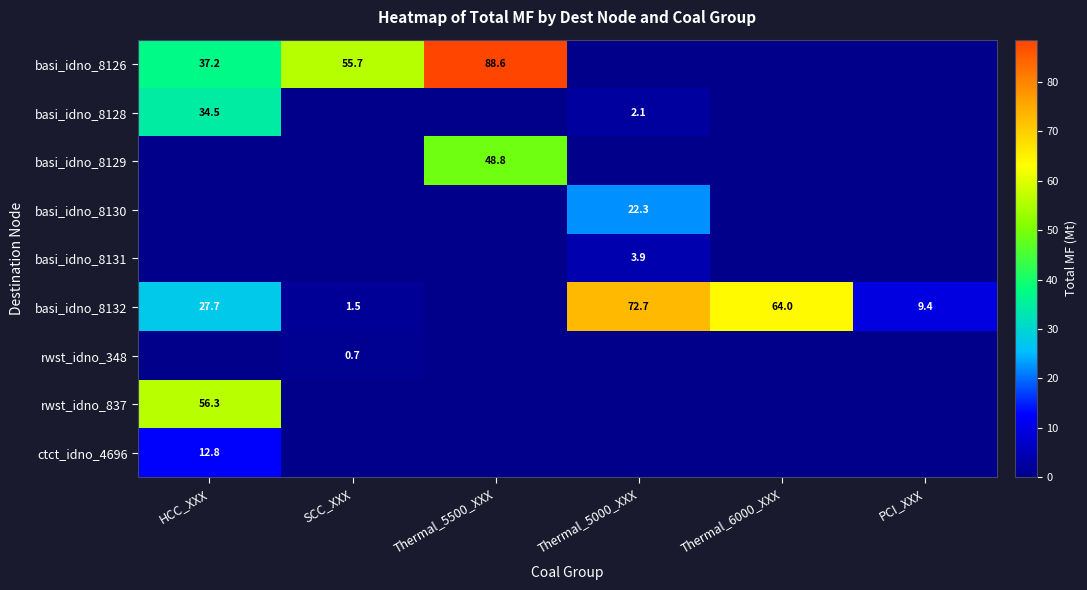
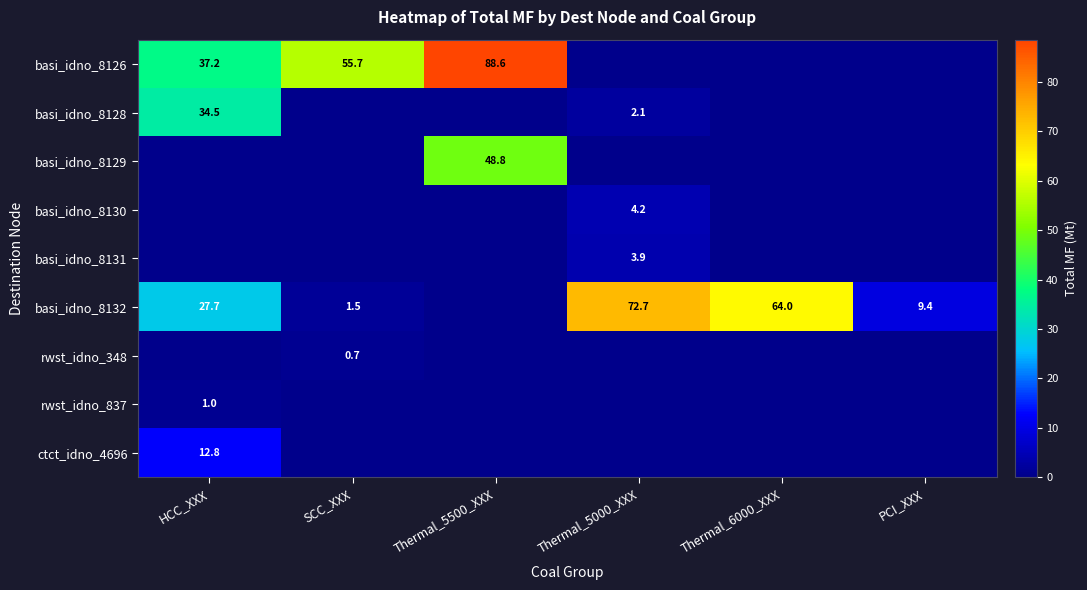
  {
    "basi_idno_8126": {
      "HCC_XXX": 37.2,
      "SCC_XXX": 55.7,
      "Thermal_5500_XXX": 88.6
    },
    "basi_idno_8128": {
      "HCC_XXX": 34.5,
      "Thermal_5000_XXX": 2.1
    },
    "basi_idno_8129": {
      "Thermal_5500_XXX": 48.8
    },
    "basi_idno_8130": {
-     "Thermal_5000_XXX": 22.3
+     "Thermal_5000_XXX": 4.2
    },
    "basi_idno_8131": {
      "Thermal_5000_XXX": 3.9
    },
    "basi_idno_8132": {
      "HCC_XXX": 27.7,
      "SCC_XXX": 1.5,
      "Thermal_5000_XXX": 72.7,
      "Thermal_6000_XXX": 64.0,
      "PCI_XXX": 9.4
    },
    "rwst_idno_348": {
      "SCC_XXX": 0.7
    },
    "rwst_idno_837": {
-     "HCC_XXX": 56.3
+     "HCC_XXX": 1.0
    },
    "ctct_idno_4696": {
      "HCC_XXX": 12.8
    }
  }
